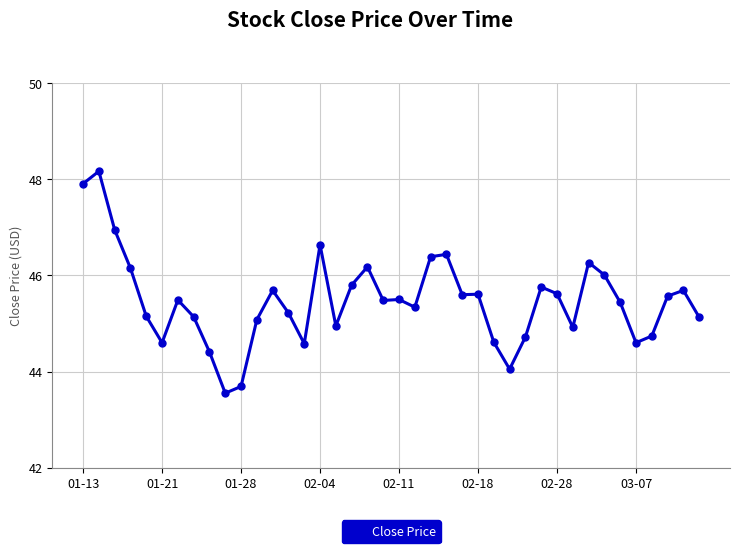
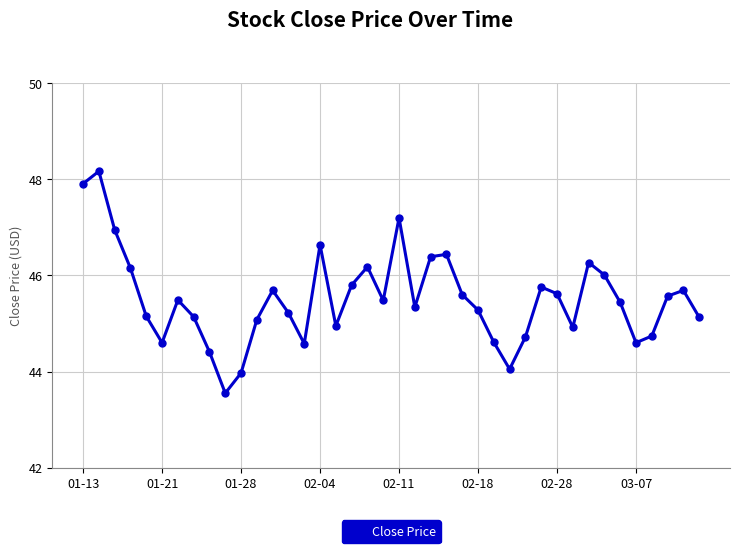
  {
    "01-13": 47.9,
    "01-21": 44.6,
-   "01-28": 43.7,
+   "01-28": 44.0,
    "02-04": 46.6,
-   "02-11": 45.5,
-   "02-18": 45.6,
+   "02-11": 47.2,
+   "02-18": 45.3,
    "02-28": 45.6,
    "03-07": 44.6
  }
